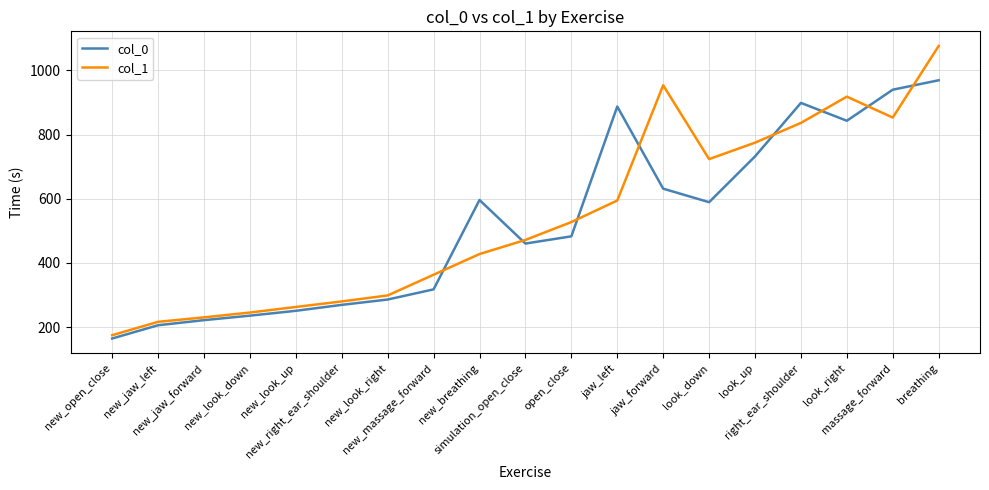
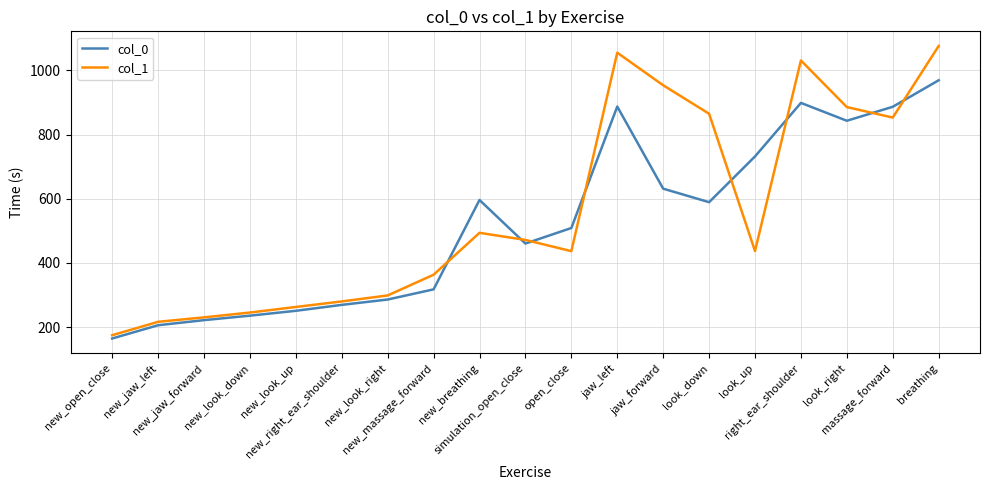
  {
    "col_0": {
      "new_open_close": 160,
      "new_jaw_left": 210,
      "new_jaw_forward": 220,
      "new_look_down": 240,
      "new_look_up": 250,
      "new_right_ear_shoulder": 270,
      "new_look_right": 290,
      "new_massage_forward": 320,
      "new_breathing": 600,
      "simulation_open_close": 460,
-     "open_close": 480,
+     "open_close": 510,
      "jaw_left": 890,
      "jaw_forward": 630,
      "look_down": 590,
      "look_up": 730,
      "right_ear_shoulder": 900,
      "look_right": 840,
-     "massage_forward": 940,
+     "massage_forward": 890,
      "breathing": 970
    },
    "col_1": {
      "new_open_close": 170,
      "new_jaw_left": 220,
      "new_jaw_forward": 230,
      "new_look_down": 250,
      "new_look_up": 260,
      "new_right_ear_shoulder": 280,
      "new_look_right": 300,
      "new_massage_forward": 360,
-     "new_breathing": 430,
+     "new_breathing": 490,
      "simulation_open_close": 470,
-     "open_close": 530,
-     "jaw_left": 590,
+     "open_close": 440,
+     "jaw_left": 1060,
      "jaw_forward": 950,
-     "look_down": 720,
-     "look_up": 770,
-     "right_ear_shoulder": 840,
-     "look_right": 920,
+     "look_down": 870,
+     "look_up": 440,
+     "right_ear_shoulder": 1030,
+     "look_right": 890,
      "massage_forward": 850,
      "breathing": 1080
    }
  }
